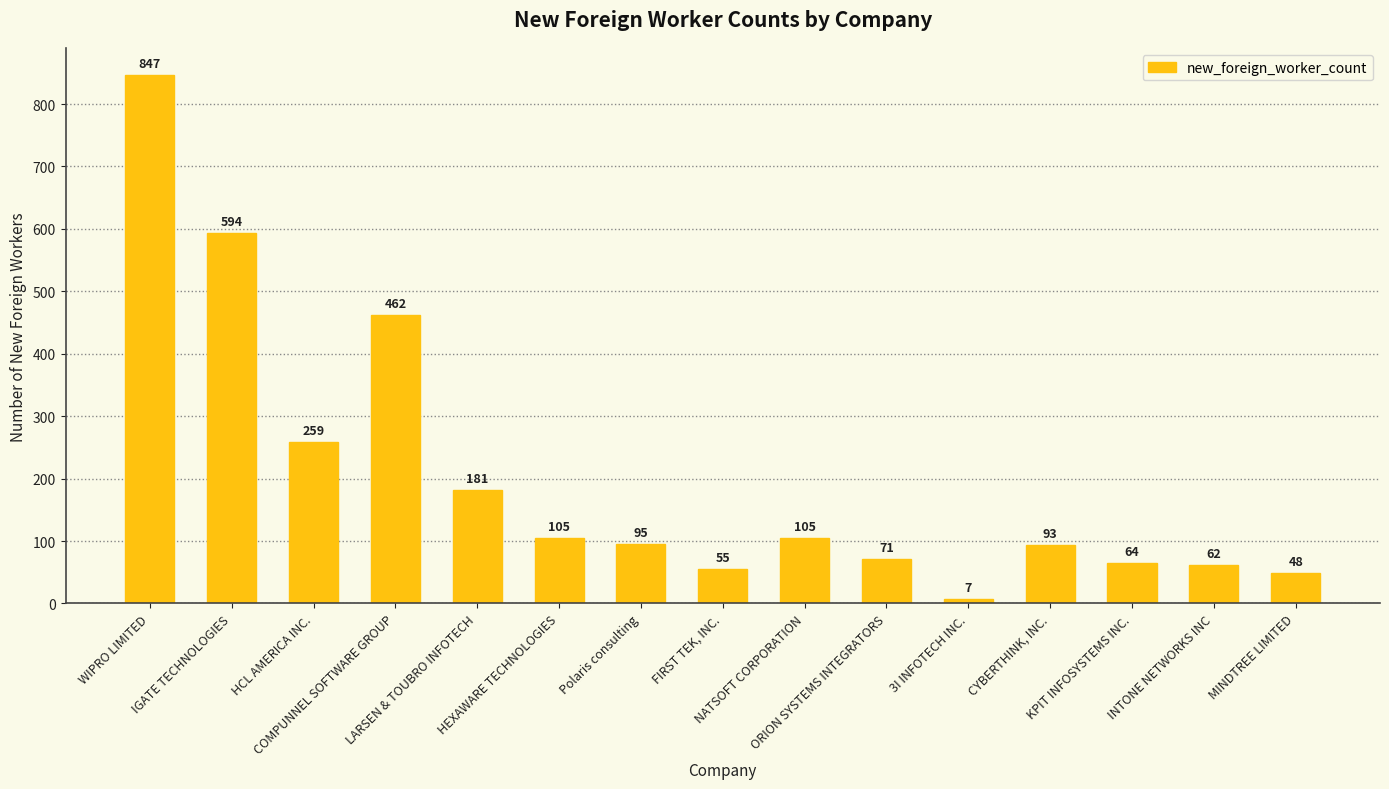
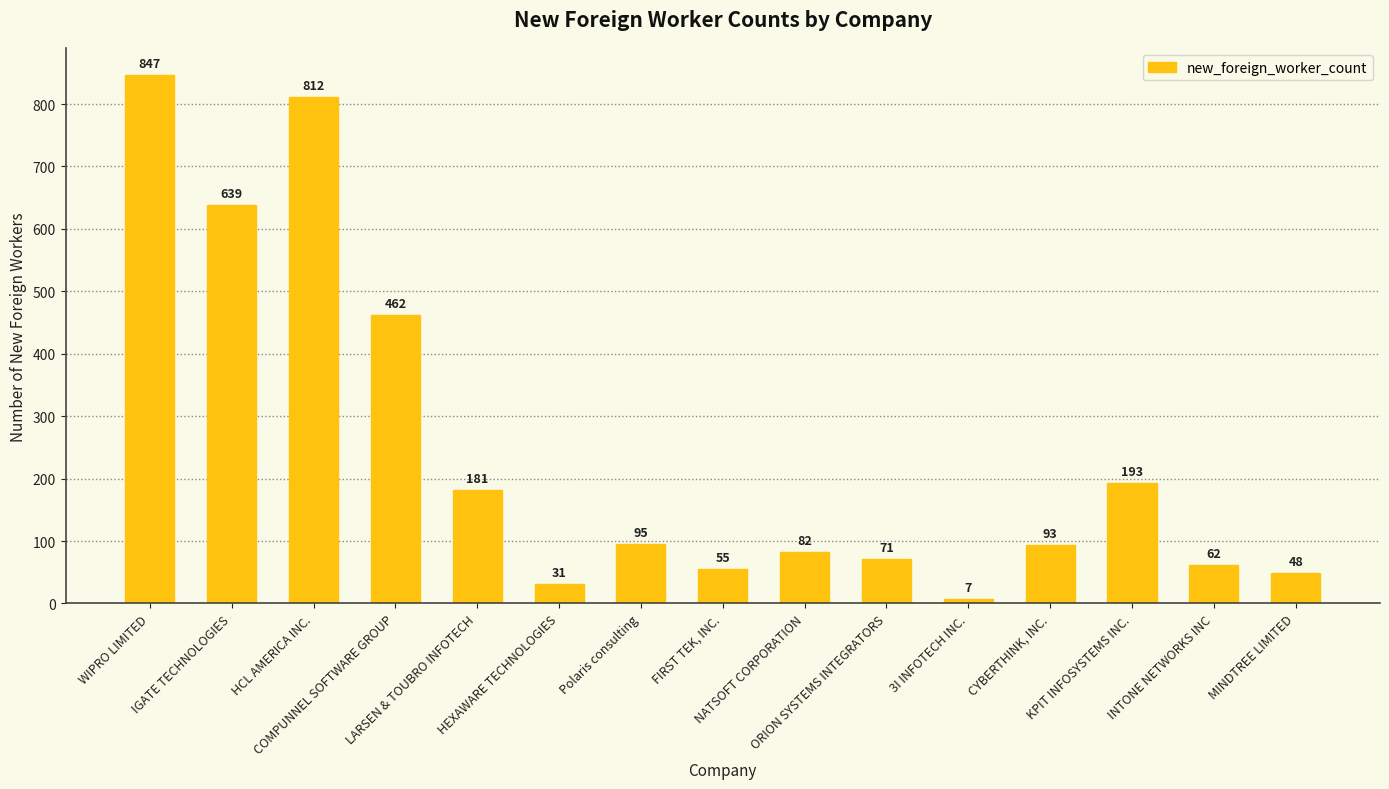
  {
    "WIPRO LIMITED": 847,
-   "IGATE TECHNOLOGIES": 594,
-   "HCL AMERICA INC.": 259,
+   "IGATE TECHNOLOGIES": 639,
+   "HCL AMERICA INC.": 812,
    "COMPUNNEL SOFTWARE GROUP": 462,
    "LARSEN & TOUBRO INFOTECH": 181,
-   "HEXAWARE TECHNOLOGIES": 105,
+   "HEXAWARE TECHNOLOGIES": 31,
    "Polaris consulting": 95,
    "FIRST TEK, INC.": 55,
-   "NATSOFT CORPORATION": 105,
+   "NATSOFT CORPORATION": 82,
    "ORION SYSTEMS INTEGRATORS": 71,
    "3I INFOTECH INC.": 7,
    "CYBERTHINK, INC.": 93,
-   "KPIT INFOSYSTEMS INC.": 64,
+   "KPIT INFOSYSTEMS INC.": 193,
    "INTONE NETWORKS INC": 62,
    "MINDTREE LIMITED": 48
  }
